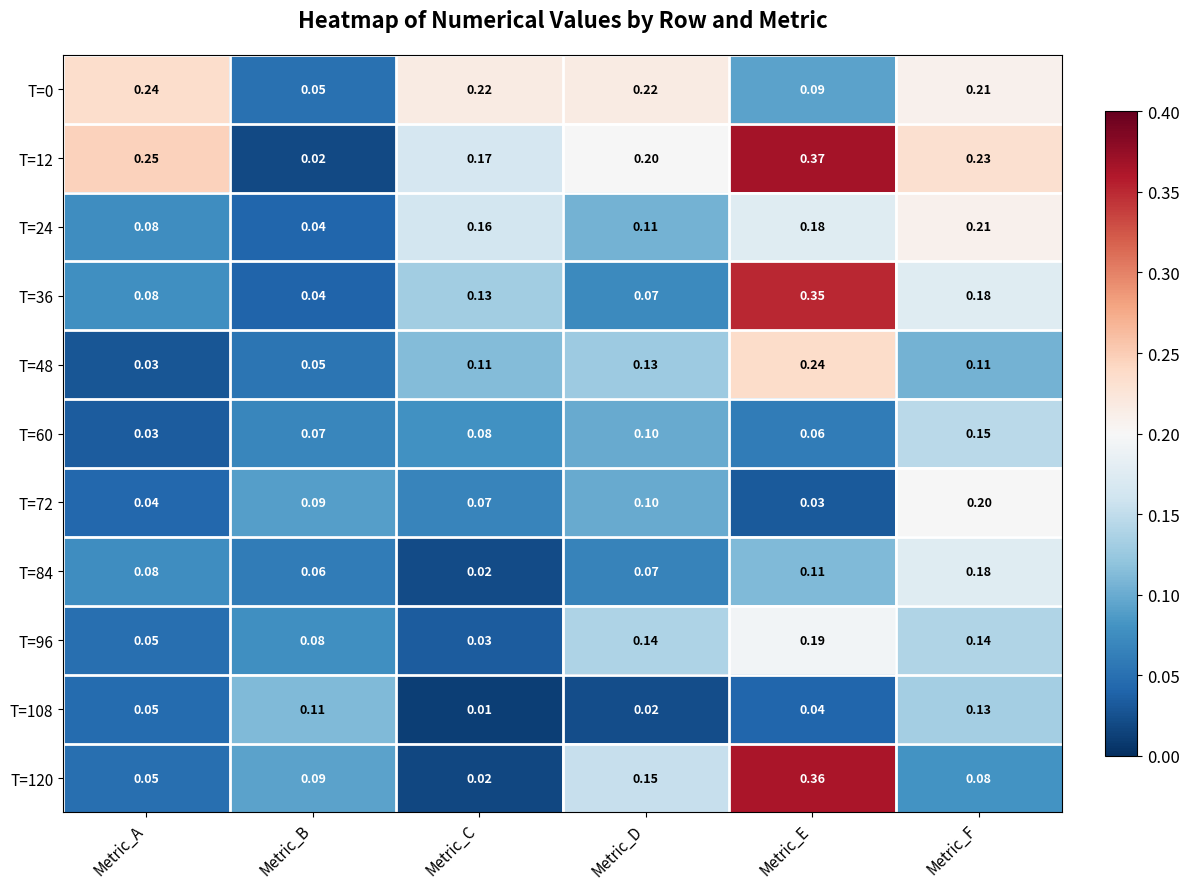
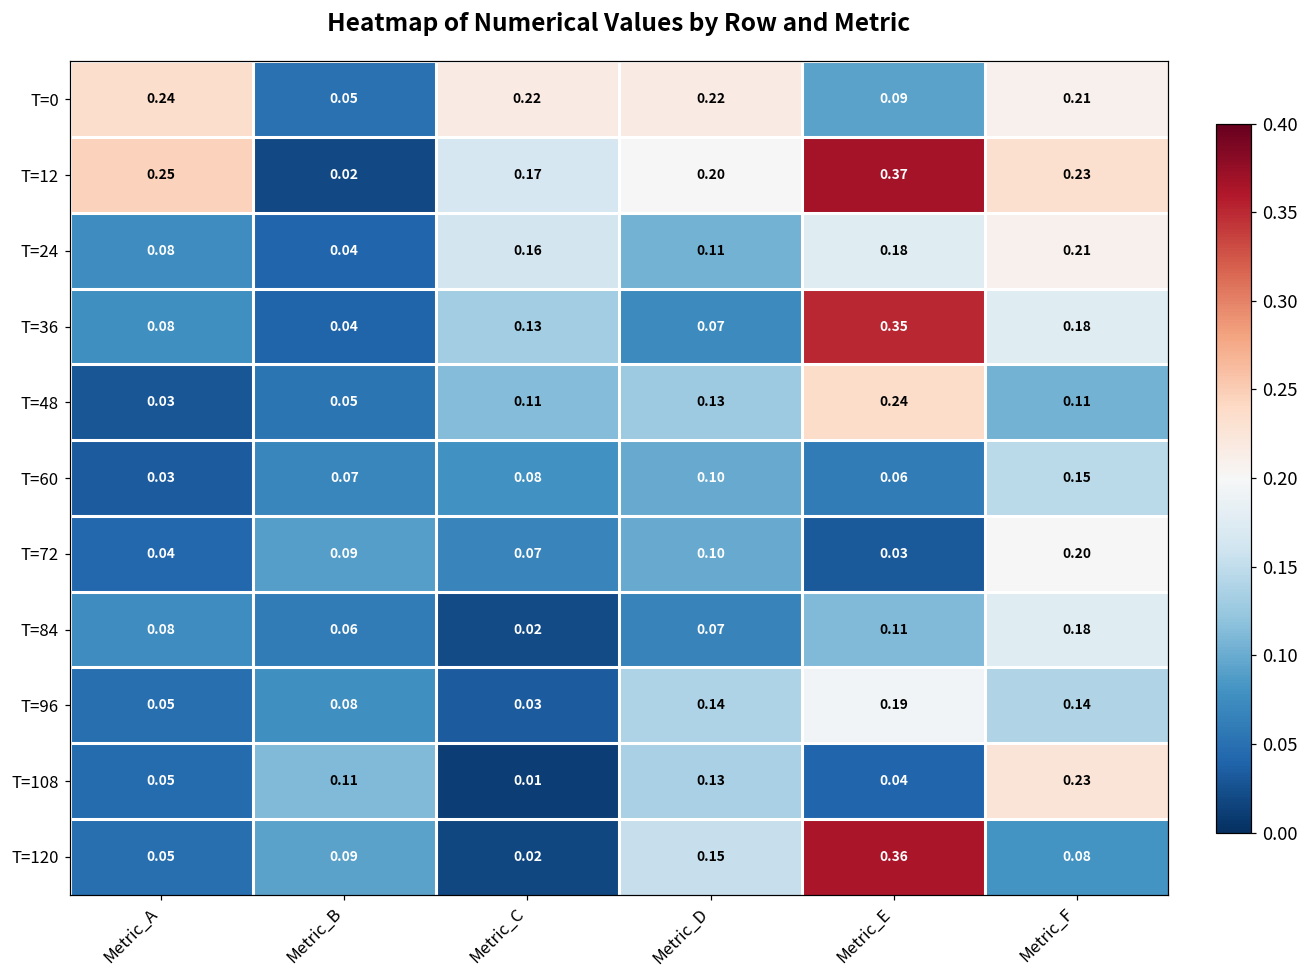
  {
    "T=0": {
      "Metric_A": 0.24,
      "Metric_B": 0.05,
      "Metric_C": 0.22,
      "Metric_D": 0.22,
      "Metric_E": 0.09,
      "Metric_F": 0.21
    },
    "T=12": {
      "Metric_A": 0.25,
      "Metric_B": 0.02,
      "Metric_C": 0.17,
      "Metric_D": 0.20,
      "Metric_E": 0.37,
      "Metric_F": 0.23
    },
    "T=24": {
      "Metric_A": 0.08,
      "Metric_B": 0.04,
      "Metric_C": 0.16,
      "Metric_D": 0.11,
      "Metric_E": 0.18,
      "Metric_F": 0.21
    },
    "T=36": {
      "Metric_A": 0.08,
      "Metric_B": 0.04,
      "Metric_C": 0.13,
      "Metric_D": 0.07,
      "Metric_E": 0.35,
      "Metric_F": 0.18
    },
    "T=48": {
      "Metric_A": 0.03,
      "Metric_B": 0.05,
      "Metric_C": 0.11,
      "Metric_D": 0.13,
      "Metric_E": 0.24,
      "Metric_F": 0.11
    },
    "T=60": {
      "Metric_A": 0.03,
      "Metric_B": 0.07,
      "Metric_C": 0.08,
      "Metric_D": 0.10,
      "Metric_E": 0.06,
      "Metric_F": 0.15
    },
    "T=72": {
      "Metric_A": 0.04,
      "Metric_B": 0.09,
      "Metric_C": 0.07,
      "Metric_D": 0.10,
      "Metric_E": 0.03,
      "Metric_F": 0.20
    },
    "T=84": {
      "Metric_A": 0.08,
      "Metric_B": 0.06,
      "Metric_C": 0.02,
      "Metric_D": 0.07,
      "Metric_E": 0.11,
      "Metric_F": 0.18
    },
    "T=96": {
      "Metric_A": 0.05,
      "Metric_B": 0.08,
      "Metric_C": 0.03,
      "Metric_D": 0.14,
      "Metric_E": 0.19,
      "Metric_F": 0.14
    },
    "T=108": {
      "Metric_A": 0.05,
      "Metric_B": 0.11,
      "Metric_C": 0.01,
-     "Metric_D": 0.02,
+     "Metric_D": 0.13,
      "Metric_E": 0.04,
-     "Metric_F": 0.13
+     "Metric_F": 0.23
    },
    "T=120": {
      "Metric_A": 0.05,
      "Metric_B": 0.09,
      "Metric_C": 0.02,
      "Metric_D": 0.15,
      "Metric_E": 0.36,
      "Metric_F": 0.08
    }
  }
